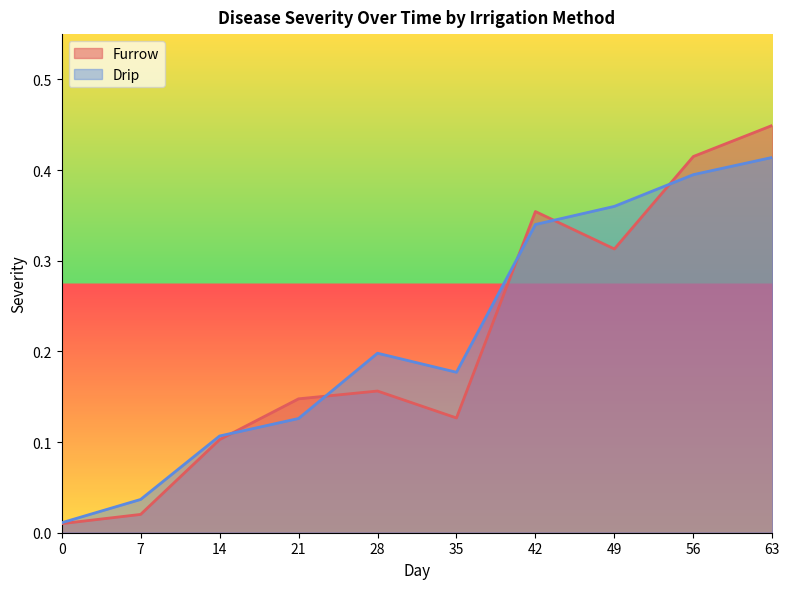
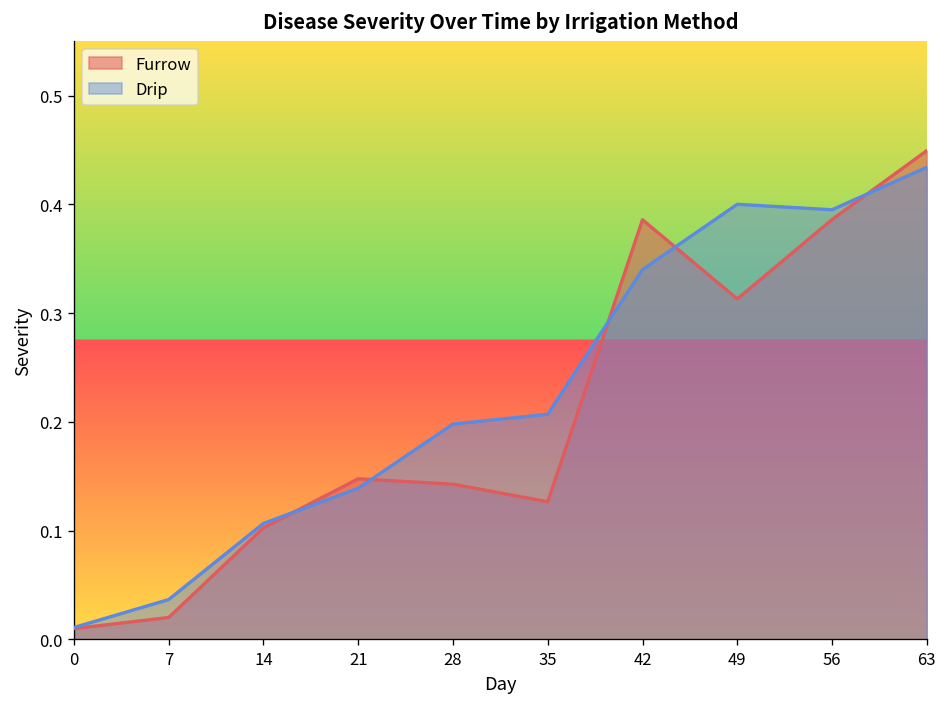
  {
    "Furrow": {
      "7": 0.02,
      "14": 0.10,
      "21": 0.15,
-     "28": 0.16,
+     "28": 0.14,
      "35": 0.13,
-     "42": 0.35,
+     "42": 0.39,
      "49": 0.31,
-     "56": 0.42,
+     "56": 0.39,
      "63": 0.45
    },
    "Drip": {
      "7": 0.04,
      "14": 0.11,
-     "21": 0.13,
+     "21": 0.14,
      "28": 0.20,
-     "35": 0.18,
+     "35": 0.21,
      "42": 0.34,
-     "49": 0.36,
+     "49": 0.40,
      "56": 0.40,
-     "63": 0.41
+     "63": 0.43
    }
  }
